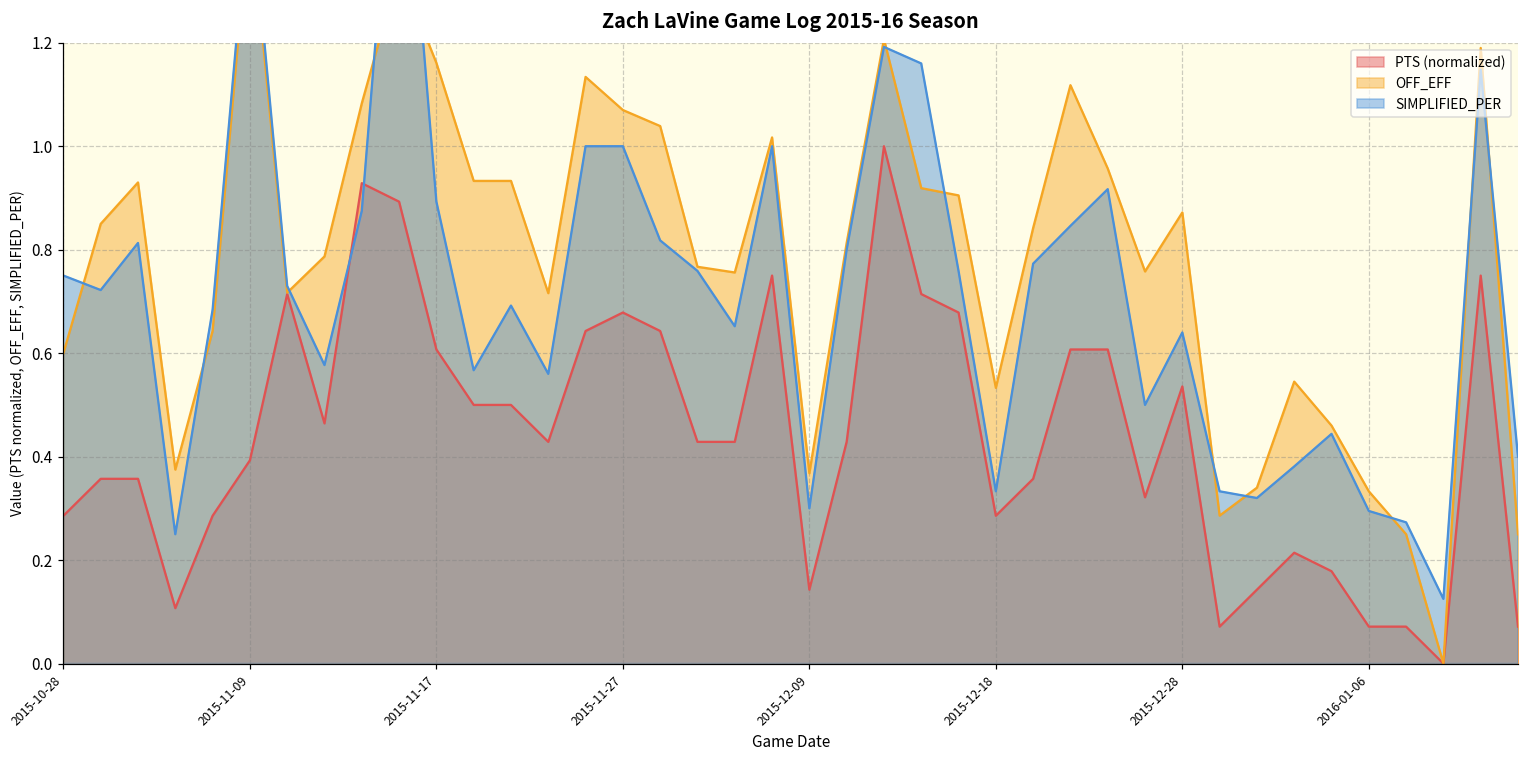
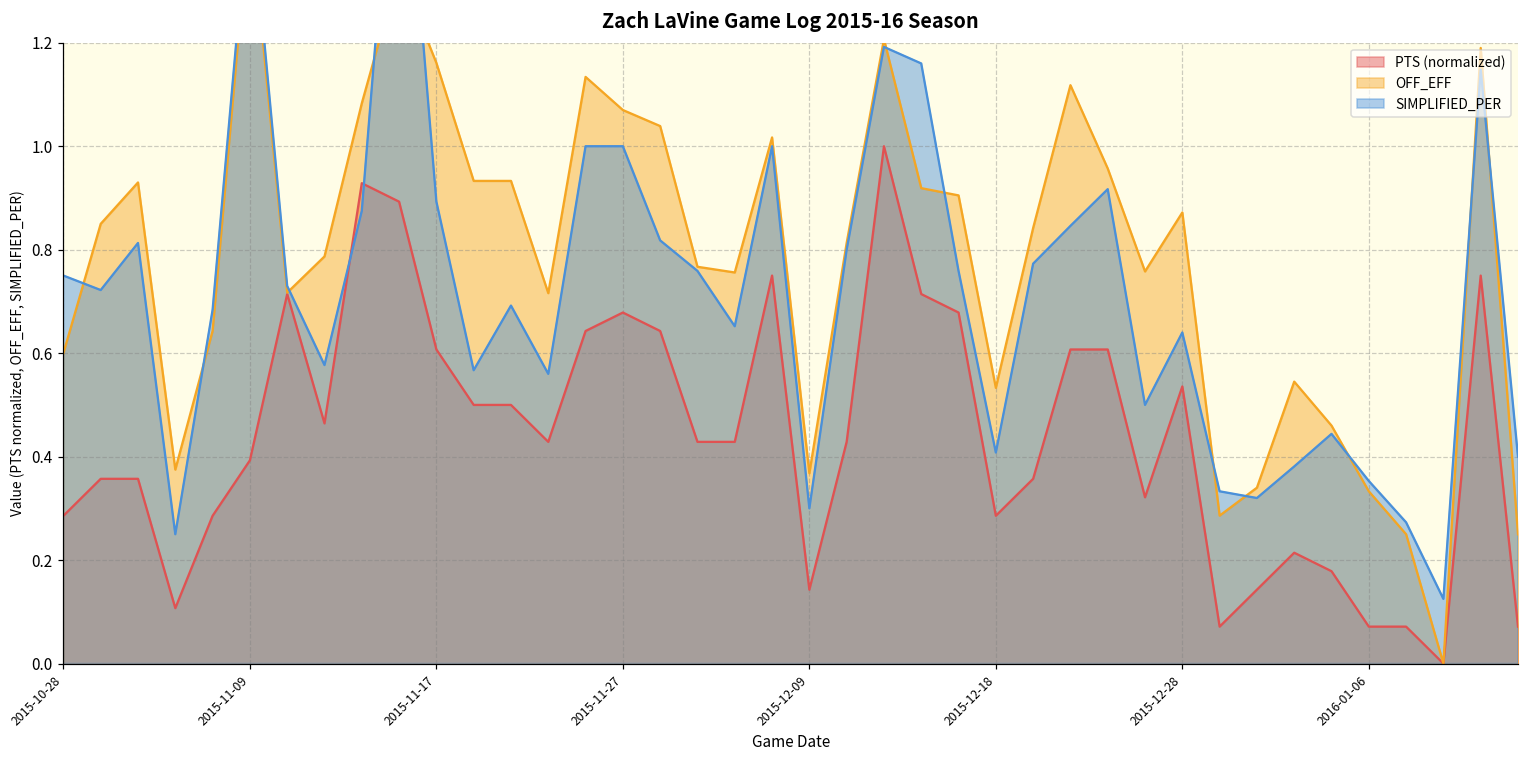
  {
    "PTS (normalized)": {
      "2015-10-28": 0.29,
      "2015-11-09": 0.39,
      "2015-11-17": 0.61,
      "2015-11-27": 0.68,
      "2015-12-09": 0.14,
      "2015-12-18": 0.29,
      "2015-12-28": 0.54,
      "2016-01-06": 0.07
    },
    "OFF_EFF": {
      "2015-10-28": 0.60,
      "2015-11-17": 1.16,
      "2015-11-27": 1.07,
      "2015-12-09": 0.37,
      "2015-12-18": 0.53,
      "2015-12-28": 0.87,
      "2016-01-06": 0.33
    },
    "SIMPLIFIED_PER": {
      "2015-10-28": 0.75,
      "2015-11-17": 0.89,
      "2015-11-27": 1.00,
      "2015-12-09": 0.30,
-     "2015-12-18": 0.33,
+     "2015-12-18": 0.41,
      "2015-12-28": 0.64,
-     "2016-01-06": 0.30
+     "2016-01-06": 0.35
    }
  }
